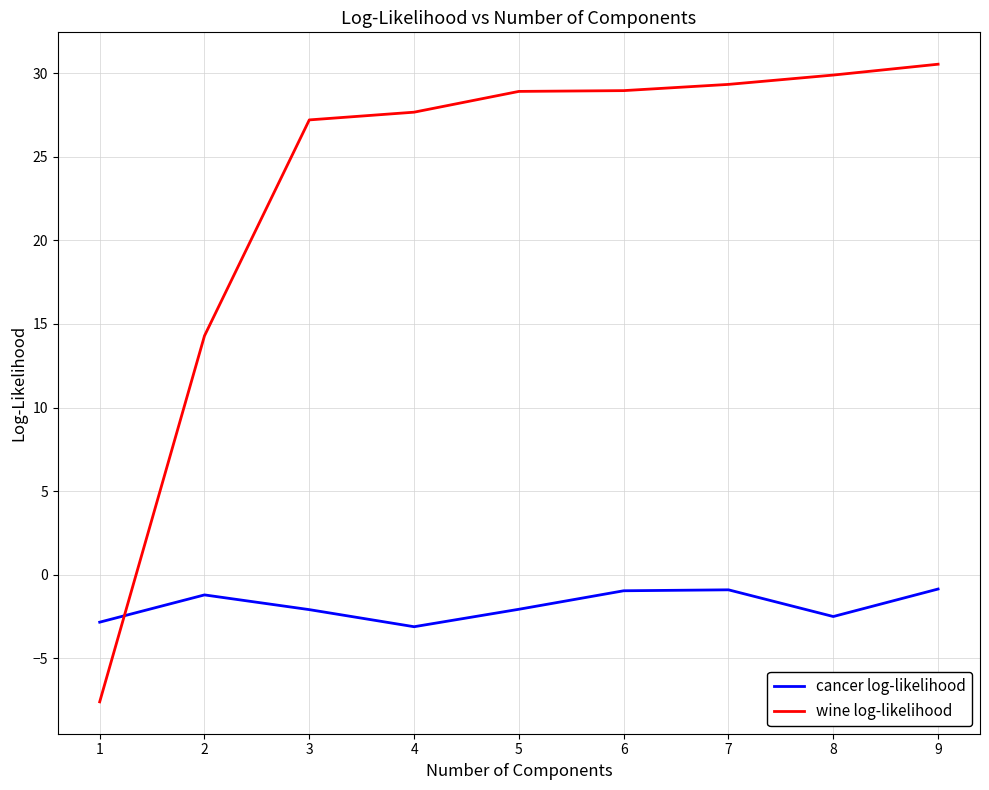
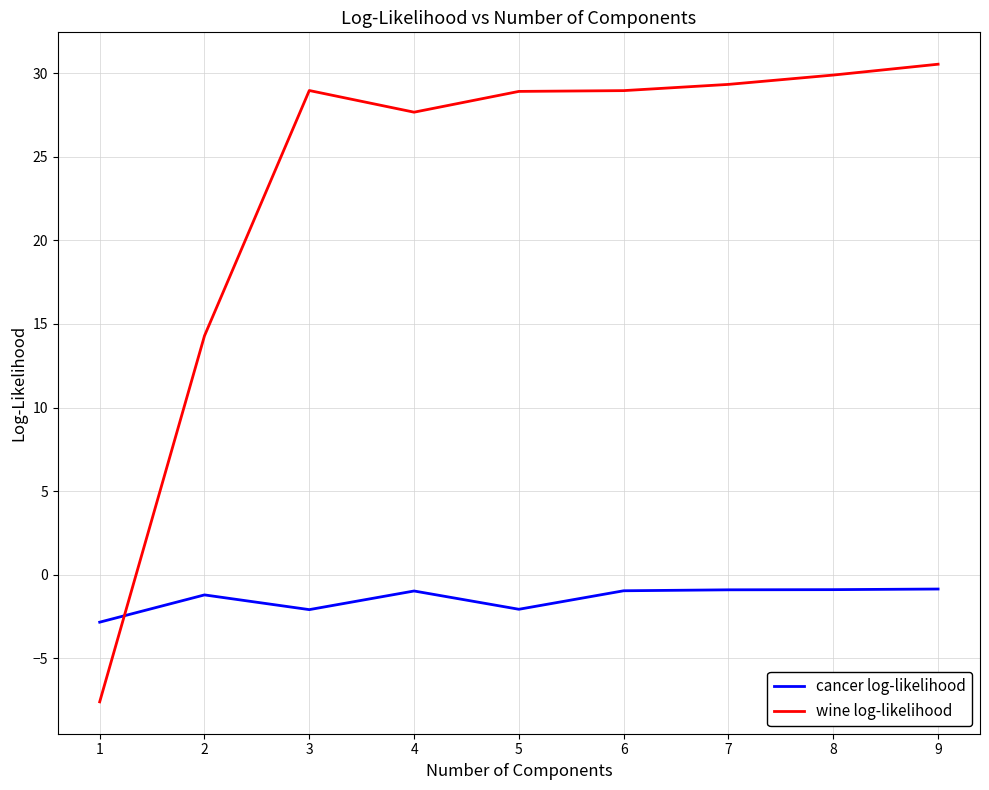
  {
    "cancer log-likelihood": {
      "1": -2.8,
      "2": -1.2,
      "3": -2.1,
-     "4": -3.1,
+     "4": -1.0,
      "5": -2.1,
      "6": -1.0,
      "7": -0.9,
-     "8": -2.5,
+     "8": -0.9,
      "9": -0.9
    },
    "wine log-likelihood": {
      "1": -7.6,
      "2": 14.3,
-     "3": 27.2,
+     "3": 29.0,
      "4": 27.7,
      "5": 28.9,
      "6": 29.0,
      "7": 29.3,
      "8": 29.9,
      "9": 30.5
    }
  }
